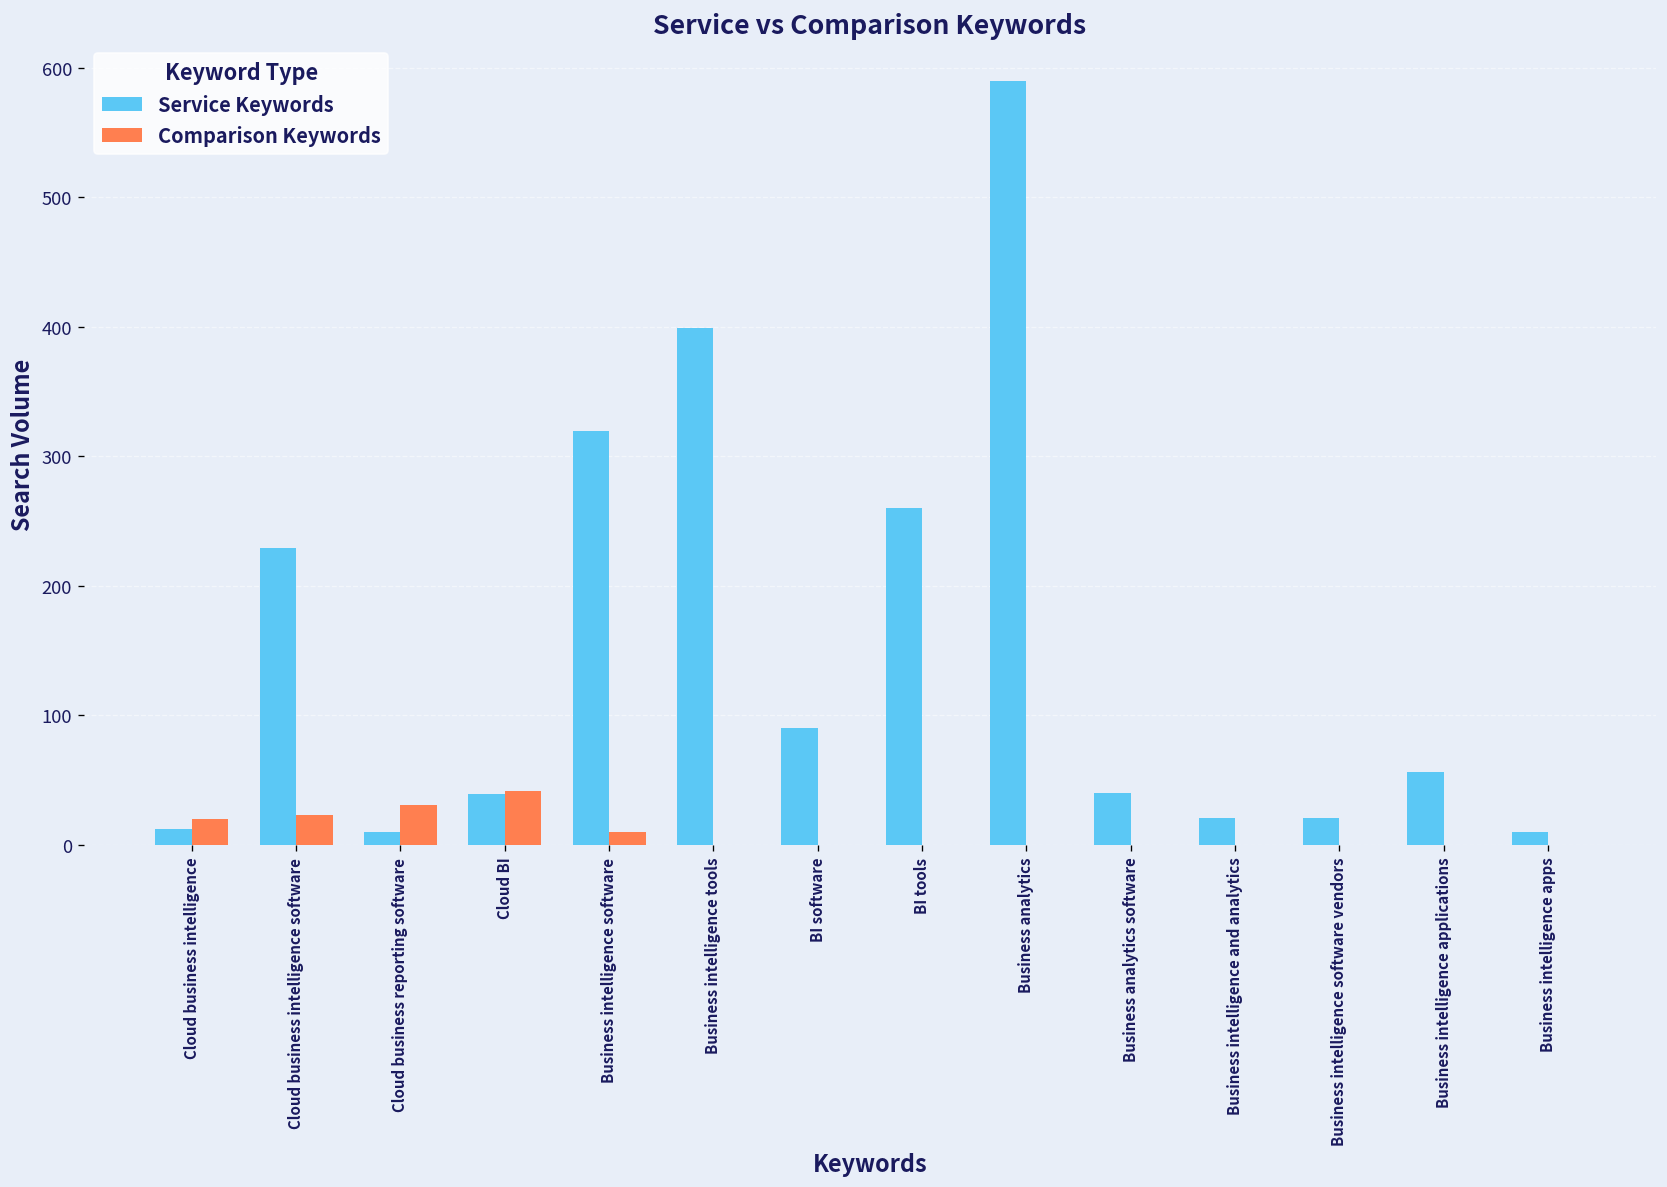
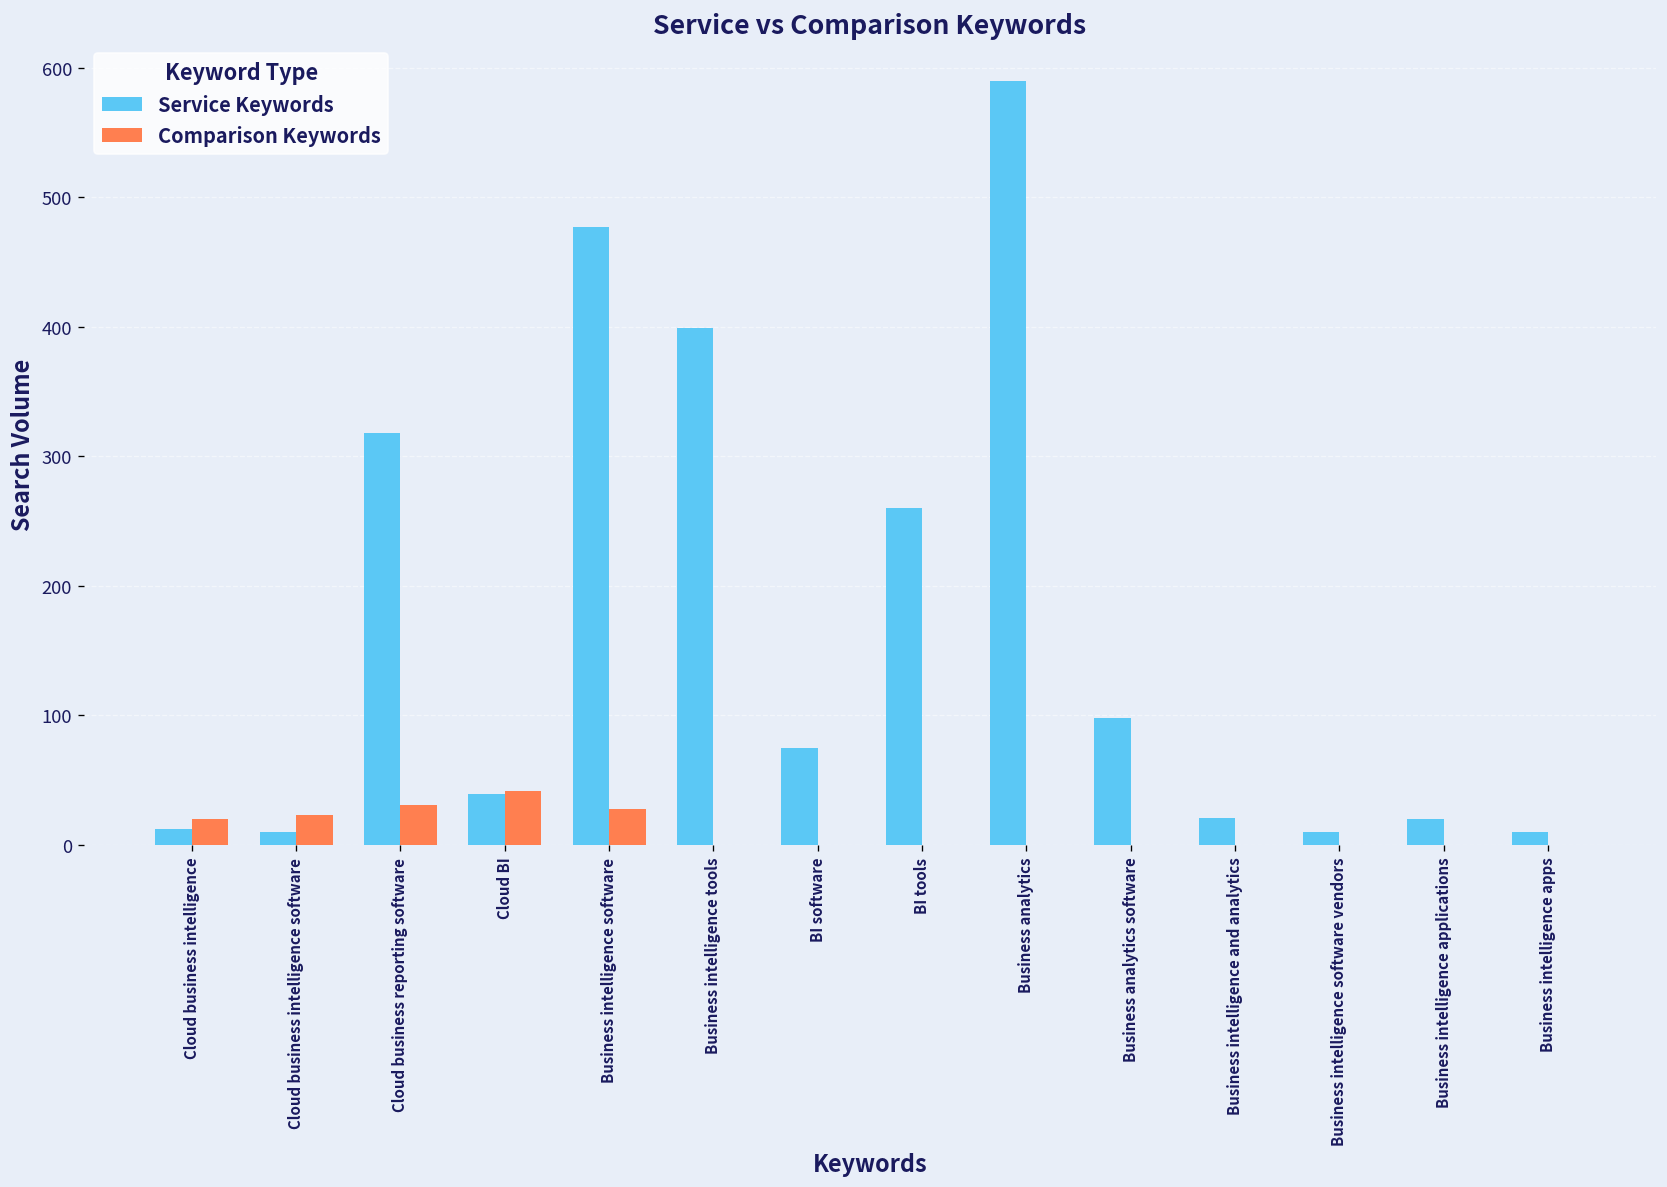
  {
    "Service Keywords": {
      "Cloud business intelligence": 12,
-     "Cloud business intelligence software": 229,
-     "Cloud business reporting software": 10,
+     "Cloud business intelligence software": 10,
+     "Cloud business reporting software": 318,
      "Cloud BI": 39,
-     "Business intelligence software": 320,
+     "Business intelligence software": 477,
      "Business intelligence tools": 399,
-     "BI software": 90,
+     "BI software": 75,
      "BI tools": 260,
      "Business analytics": 590,
-     "Business analytics software": 40,
+     "Business analytics software": 98,
      "Business intelligence and analytics": 21,
-     "Business intelligence software vendors": 21,
-     "Business intelligence applications": 56,
+     "Business intelligence software vendors": 10,
+     "Business intelligence applications": 20,
      "Business intelligence apps": 10
    },
    "Comparison Keywords": {
      "Cloud business intelligence": 20,
      "Cloud business intelligence software": 23,
      "Cloud business reporting software": 31,
      "Cloud BI": 42,
-     "Business intelligence software": 10,
+     "Business intelligence software": 28,
      "Business intelligence tools": 0,
      "BI software": 0,
      "BI tools": 0,
      "Business analytics": 0,
      "Business analytics software": 0,
      "Business intelligence and analytics": 0,
      "Business intelligence software vendors": 0,
      "Business intelligence applications": 0,
      "Business intelligence apps": 0
    }
  }
